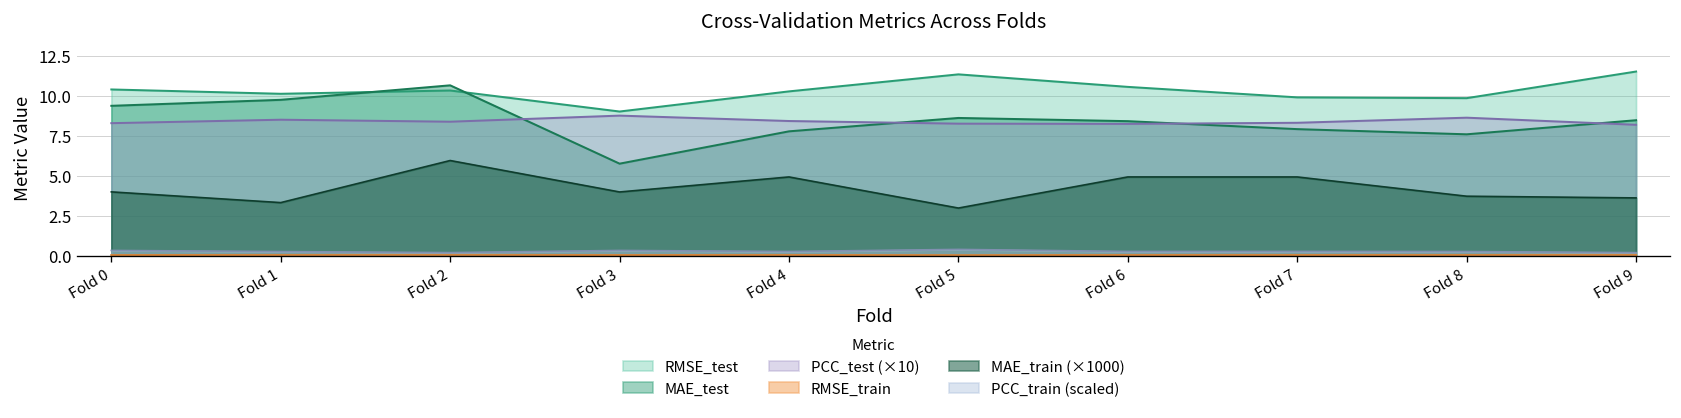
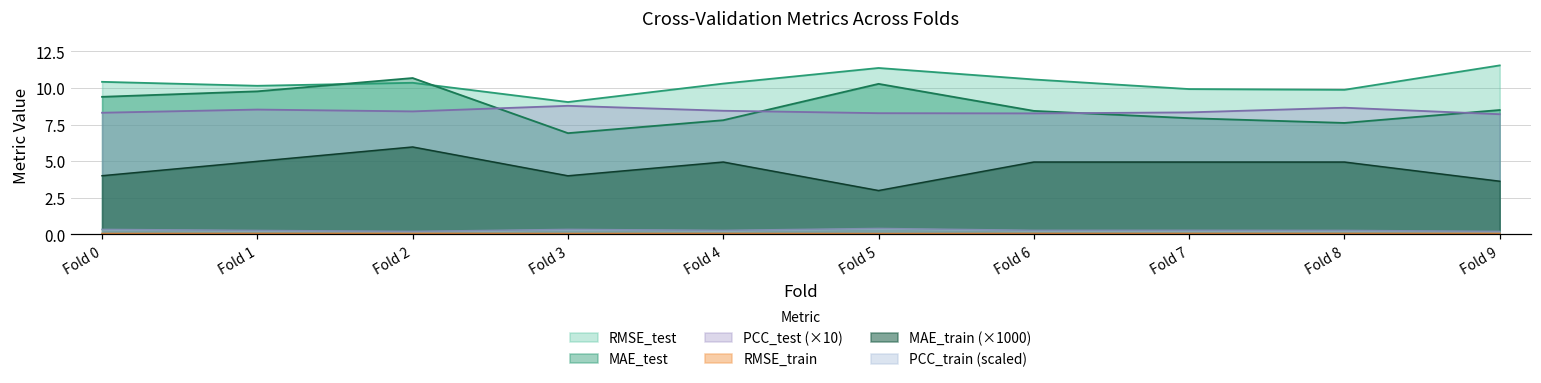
  {
    "MAE_test": {
      "Fold 0": 9.4,
      "Fold 1": 9.8,
      "Fold 2": 10.7,
-     "Fold 3": 5.8,
+     "Fold 3": 6.9,
      "Fold 4": 7.8,
-     "Fold 5": 8.6,
+     "Fold 5": 10.3,
      "Fold 7": 7.9,
      "Fold 8": 7.6,
      "Fold 9": 8.5
    },
    "RMSE_train": {
      "Fold 0": 0.0,
      "Fold 1": 0.0,
      "Fold 3": 0.0,
      "Fold 4": 0.0,
      "Fold 5": 0.0,
      "Fold 6": 0.0,
      "Fold 7": 0.0,
      "Fold 8": 0.0
    },
    "MAE_train (×1000)": {
      "Fold 0": 4.0,
-     "Fold 1": 3.3,
+     "Fold 1": 5.0,
      "Fold 2": 6.0,
      "Fold 3": 4.0,
      "Fold 4": 4.9,
      "Fold 5": 3.0,
      "Fold 6": 4.9,
      "Fold 7": 4.9,
-     "Fold 8": 3.7,
+     "Fold 8": 4.9,
      "Fold 9": 3.6
    }
  }
